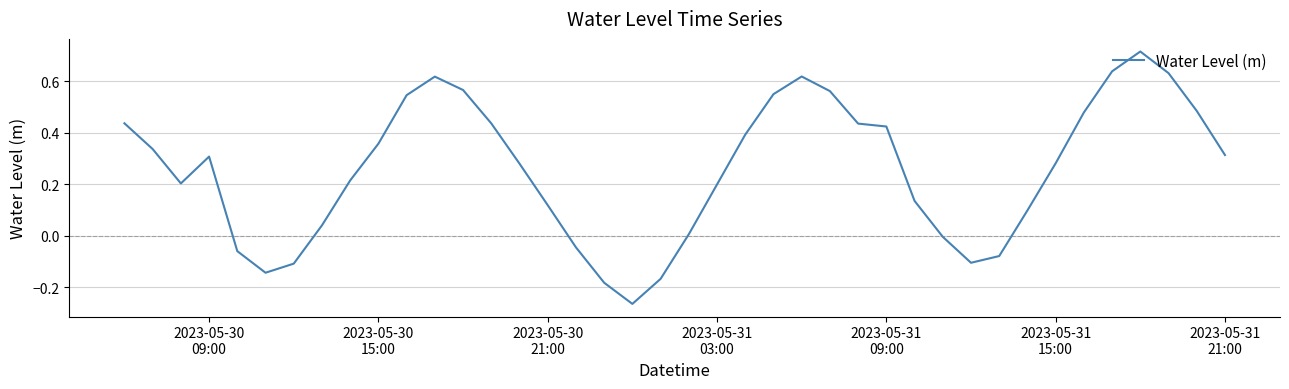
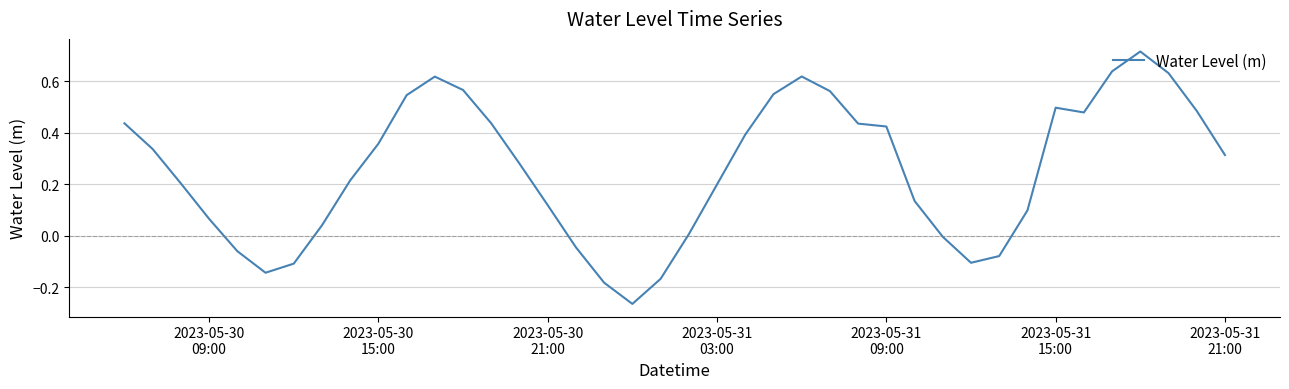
  {
-   "2023-05-30 09:00": 0.31,
+   "2023-05-30 09:00": 0.07,
    "2023-05-30 15:00": 0.36,
    "2023-05-30 21:00": 0.12,
    "2023-05-31 03:00": 0.20,
    "2023-05-31 09:00": 0.42,
-   "2023-05-31 15:00": 0.28,
+   "2023-05-31 15:00": 0.50,
    "2023-05-31 21:00": 0.31
  }
